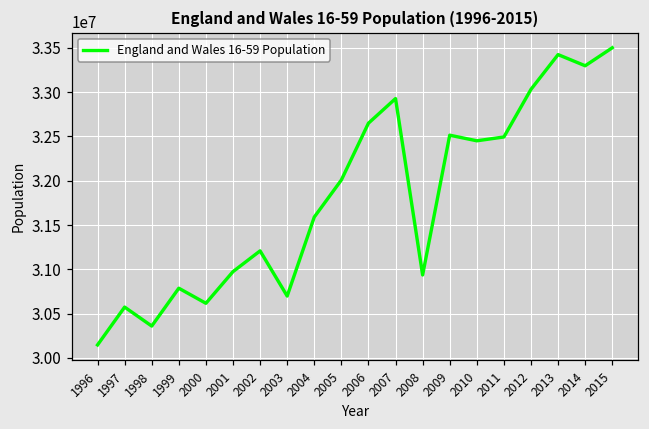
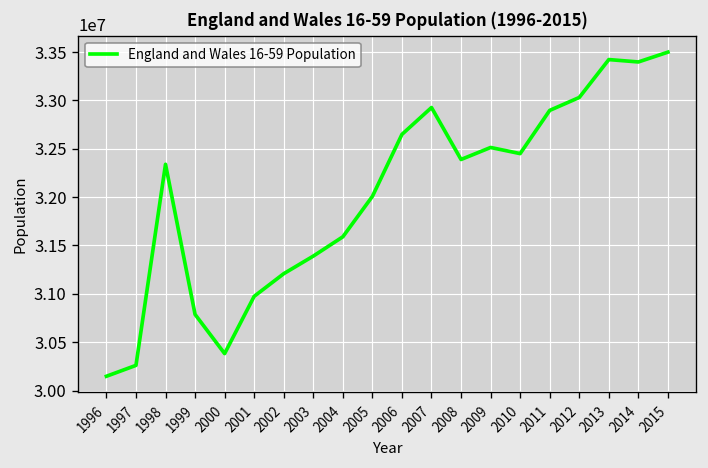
  {
    "1996": 30100000,
-   "1997": 30600000,
-   "1998": 30400000,
+   "1997": 30300000,
+   "1998": 32300000,
    "1999": 30800000,
-   "2000": 30600000,
+   "2000": 30400000,
    "2001": 31000000,
    "2002": 31200000,
-   "2003": 30700000,
+   "2003": 31400000,
    "2004": 31600000,
    "2005": 32000000,
    "2006": 32600000,
    "2007": 32900000,
-   "2008": 30900000,
+   "2008": 32400000,
    "2009": 32500000,
    "2010": 32400000,
-   "2011": 32500000,
+   "2011": 32900000,
    "2012": 33000000,
    "2013": 33400000,
-   "2014": 33300000,
+   "2014": 33400000,
    "2015": 33500000
  }
